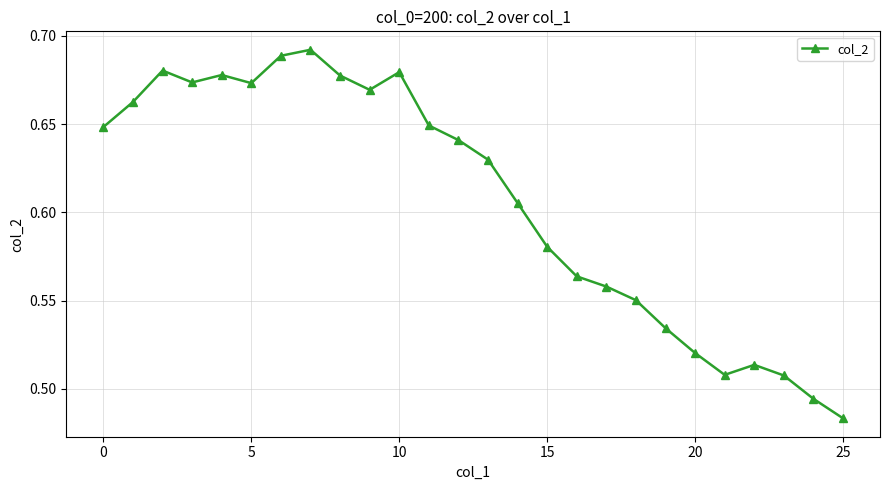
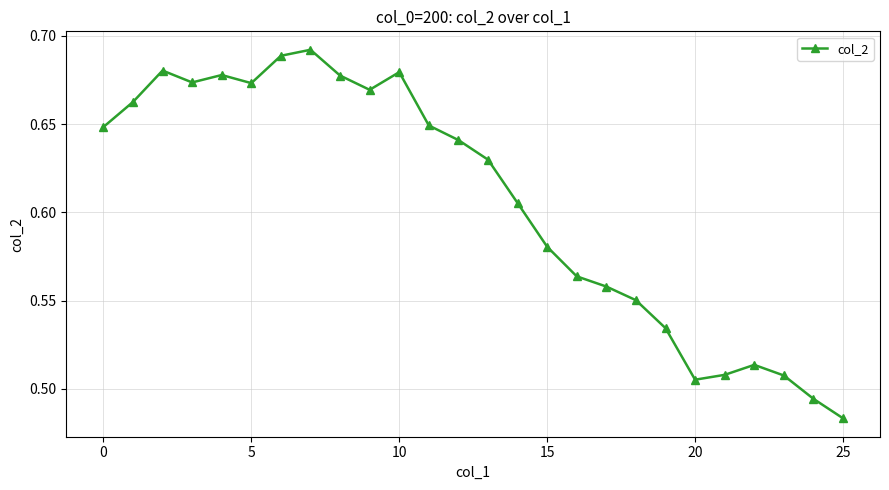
  {
    "0": 0.648,
    "5": 0.673,
    "10": 0.679,
    "15": 0.580,
-   "20": 0.520,
+   "20": 0.505,
    "25": 0.483
  }
